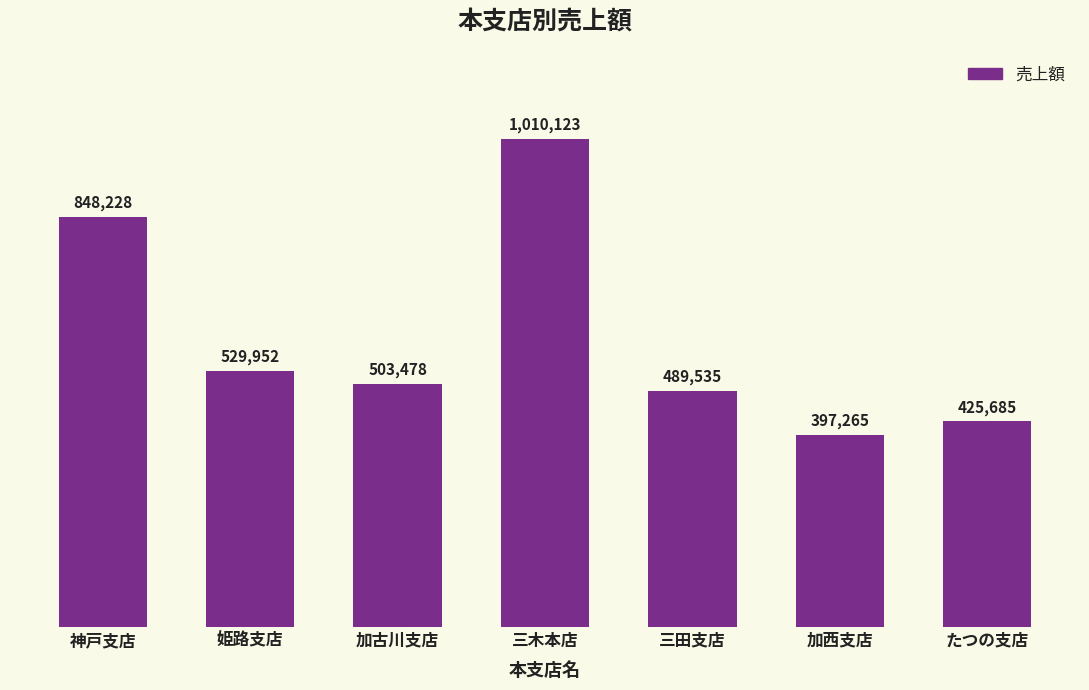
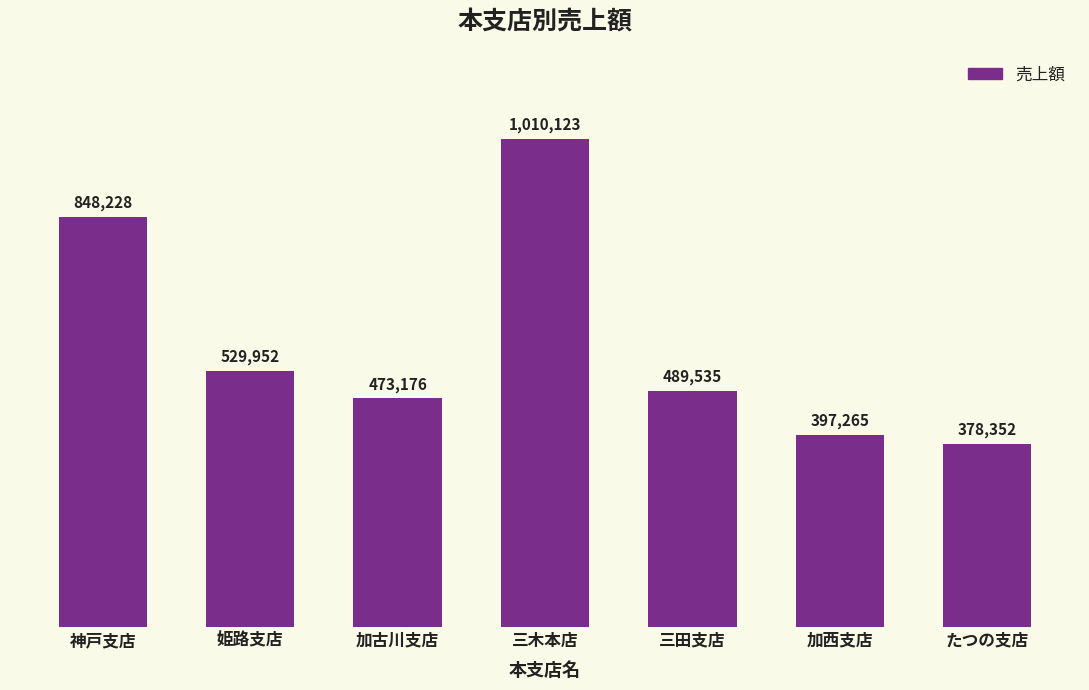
  {
    "神戸支店": "848,228",
    "姫路支店": "529,952",
-   "加古川支店": "503,478",
+   "加古川支店": "473,176",
    "三木本店": "1,010,123",
    "三田支店": "489,535",
    "加西支店": "397,265",
-   "たつの支店": "425,685"
+   "たつの支店": "378,352"
  }
